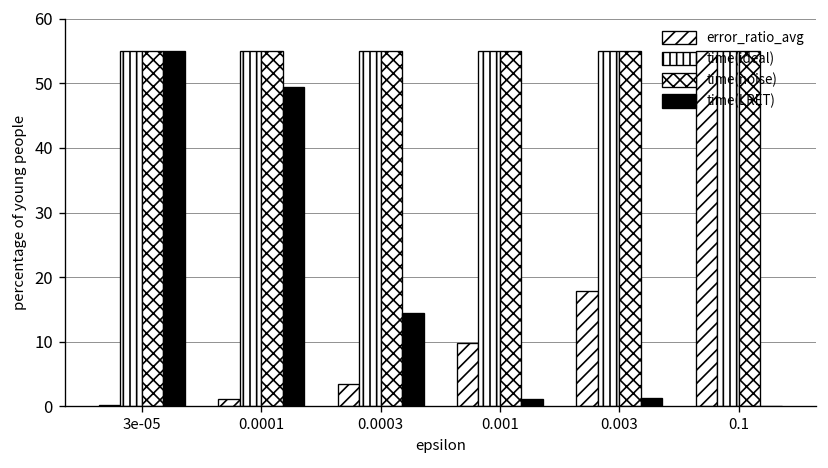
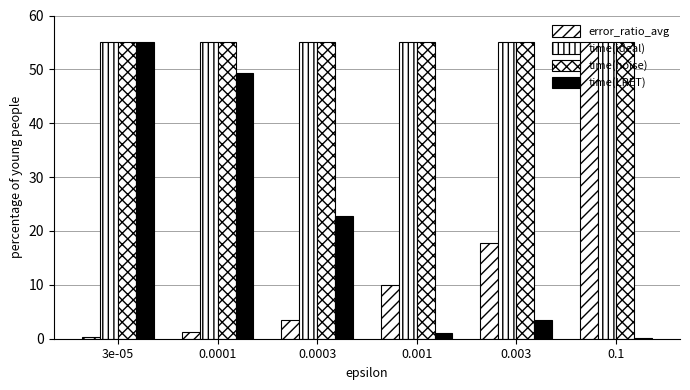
  {
    "time(LRET)": {
      "3e-05": 55,
      "0.0001": 49,
-     "0.0003": 15,
+     "0.0003": 23,
      "0.001": 1,
-     "0.003": 1
+     "0.003": 3
    }
  }
